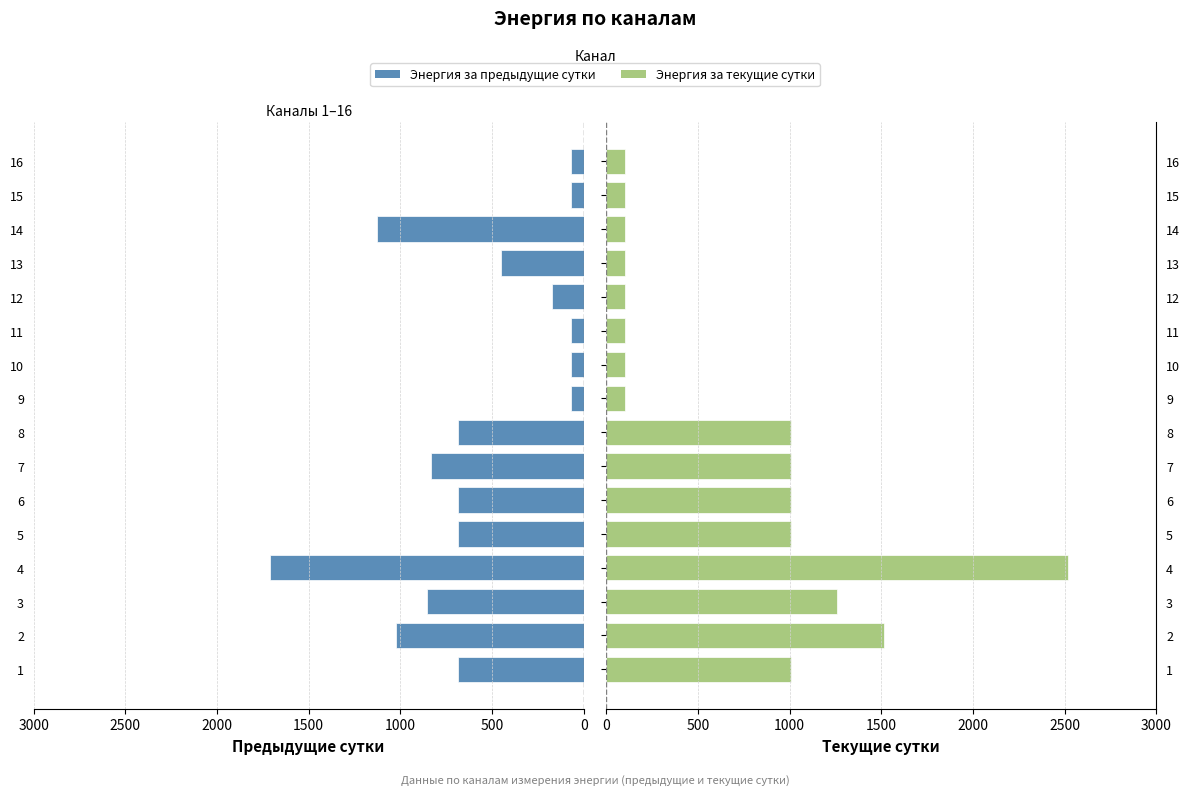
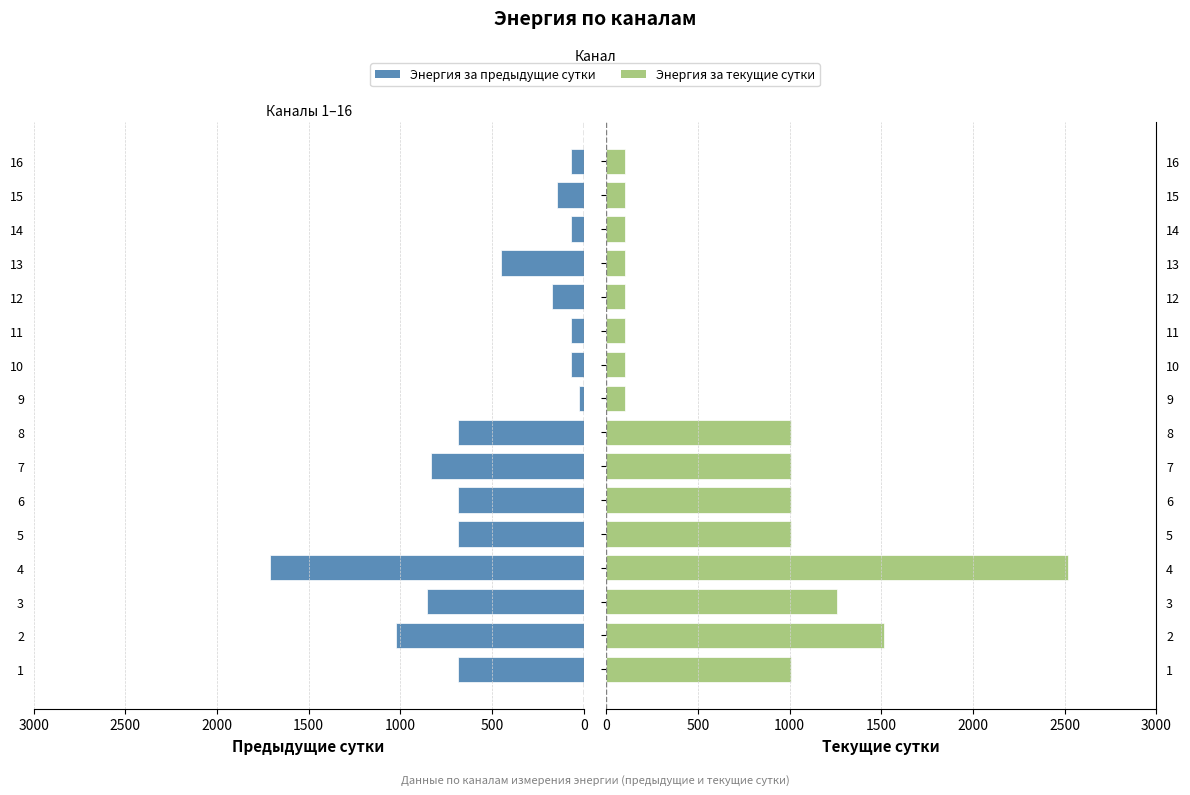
  {
    "Каналы 1–16": {
      "16": 70,
-     "15": 70,
-     "14": 1120,
+     "15": 140,
+     "14": 70,
      "13": 450,
      "12": 170,
      "11": 70,
      "10": 70,
-     "9": 70,
+     "9": 20,
      "8": 680,
      "7": 830,
      "6": 680,
      "5": 680,
      "4": 1710,
      "3": 860,
      "2": 1030,
      "1": 680
    }
  }
